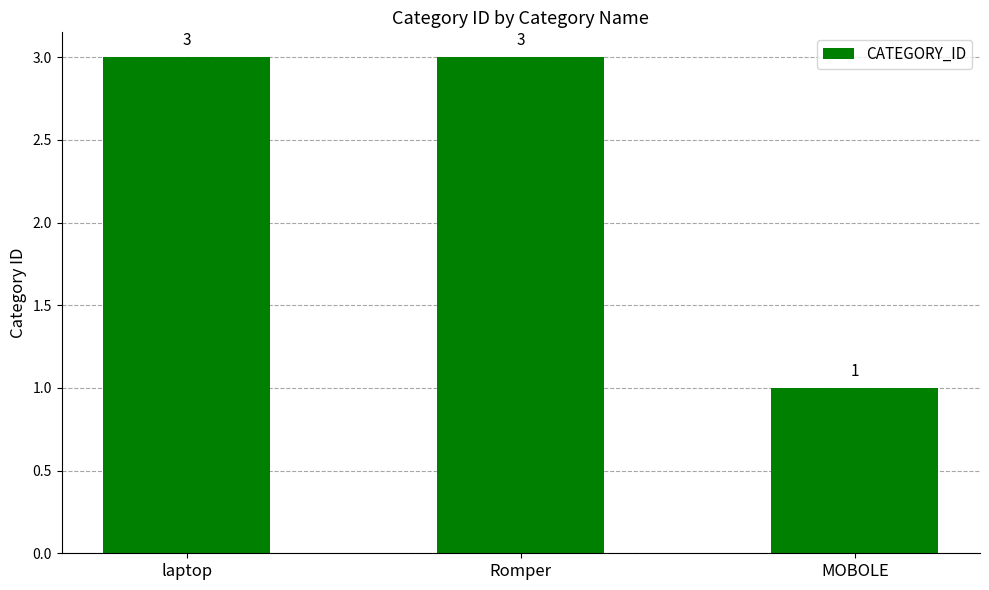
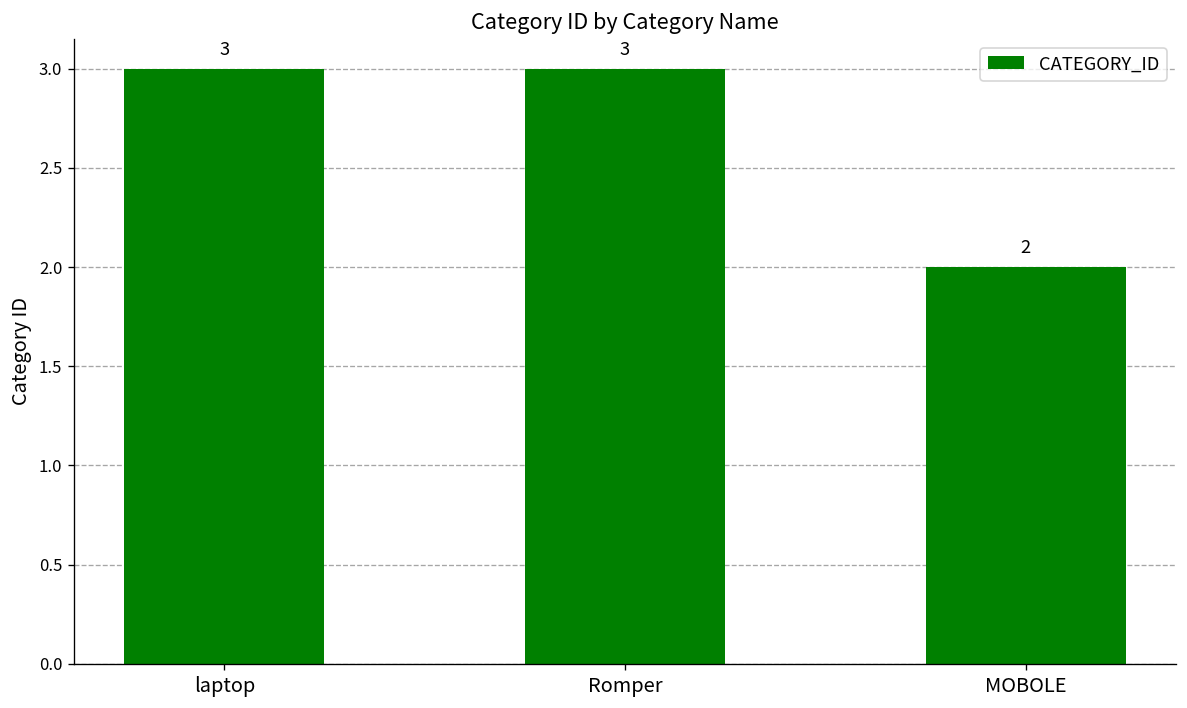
  {
    "laptop": 3,
    "Romper": 3,
-   "MOBOLE": 1
+   "MOBOLE": 2
  }
